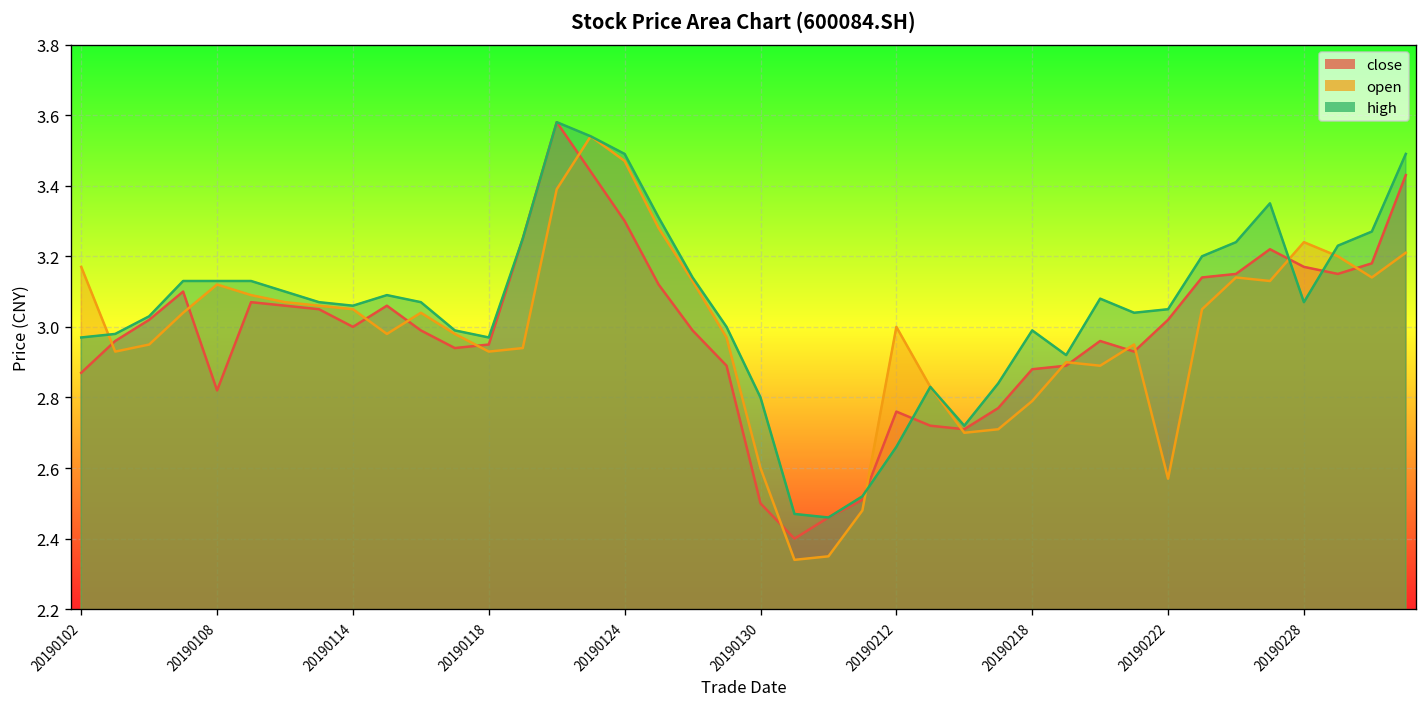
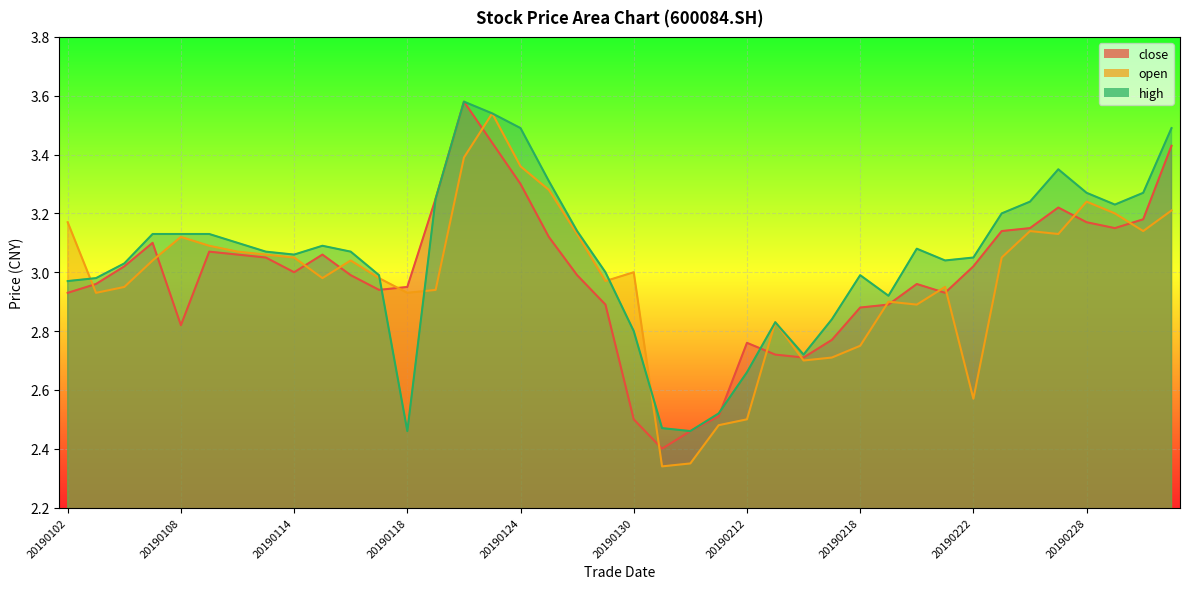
  {
    "close": {
-     "20190102": 2.87,
+     "20190102": 2.93,
      "20190108": 2.82,
      "20190114": 3.00,
      "20190118": 2.95,
      "20190124": 3.30,
      "20190130": 2.50,
      "20190212": 2.76,
      "20190218": 2.88,
      "20190222": 3.02,
      "20190228": 3.17
    },
    "open": {
      "20190102": 3.17,
      "20190108": 3.12,
      "20190114": 3.05,
      "20190118": 2.93,
-     "20190124": 3.47,
-     "20190130": 2.6,
-     "20190212": 3.0,
-     "20190218": 2.79,
+     "20190124": 3.36,
+     "20190130": 3.0,
+     "20190212": 2.5,
+     "20190218": 2.75,
      "20190222": 2.57,
      "20190228": 3.24
    },
    "high": {
      "20190102": 2.97,
      "20190108": 3.13,
      "20190114": 3.06,
-     "20190118": 2.97,
+     "20190118": 2.46,
      "20190124": 3.49,
      "20190130": 2.80,
      "20190212": 2.66,
      "20190218": 2.99,
      "20190222": 3.05,
-     "20190228": 3.07
+     "20190228": 3.27
    }
  }
